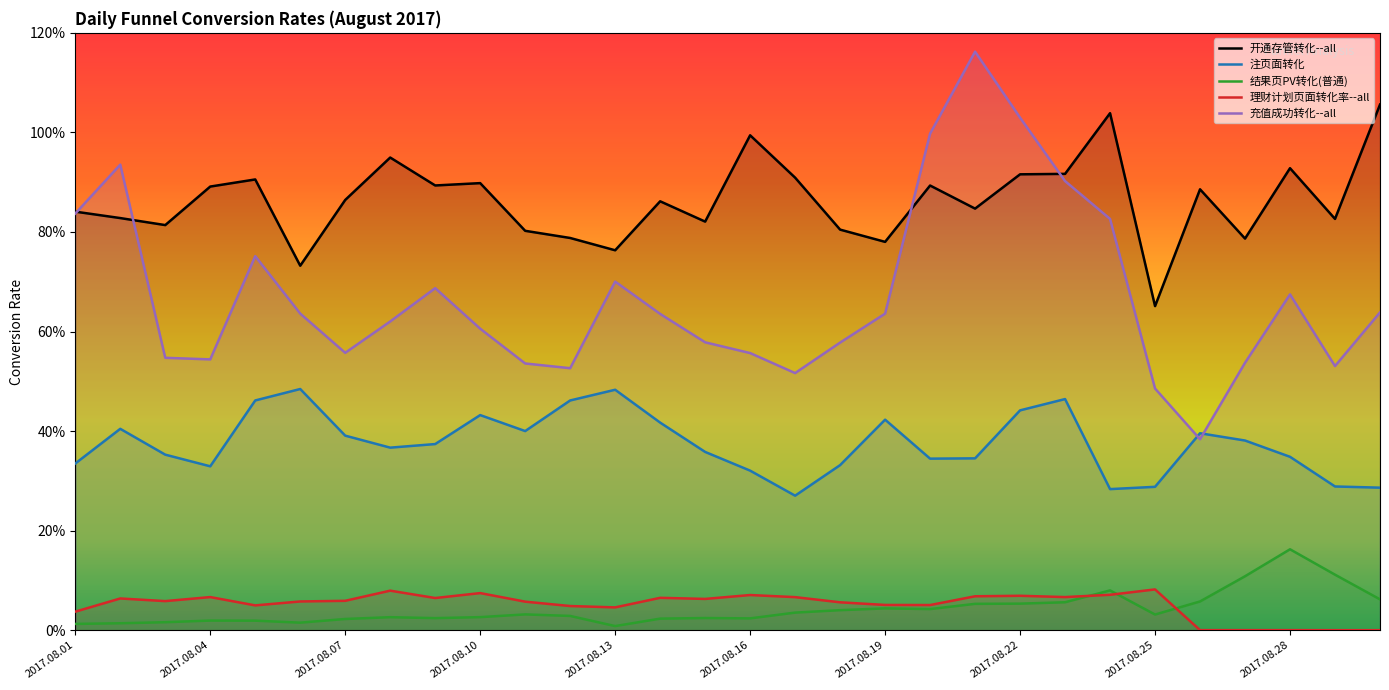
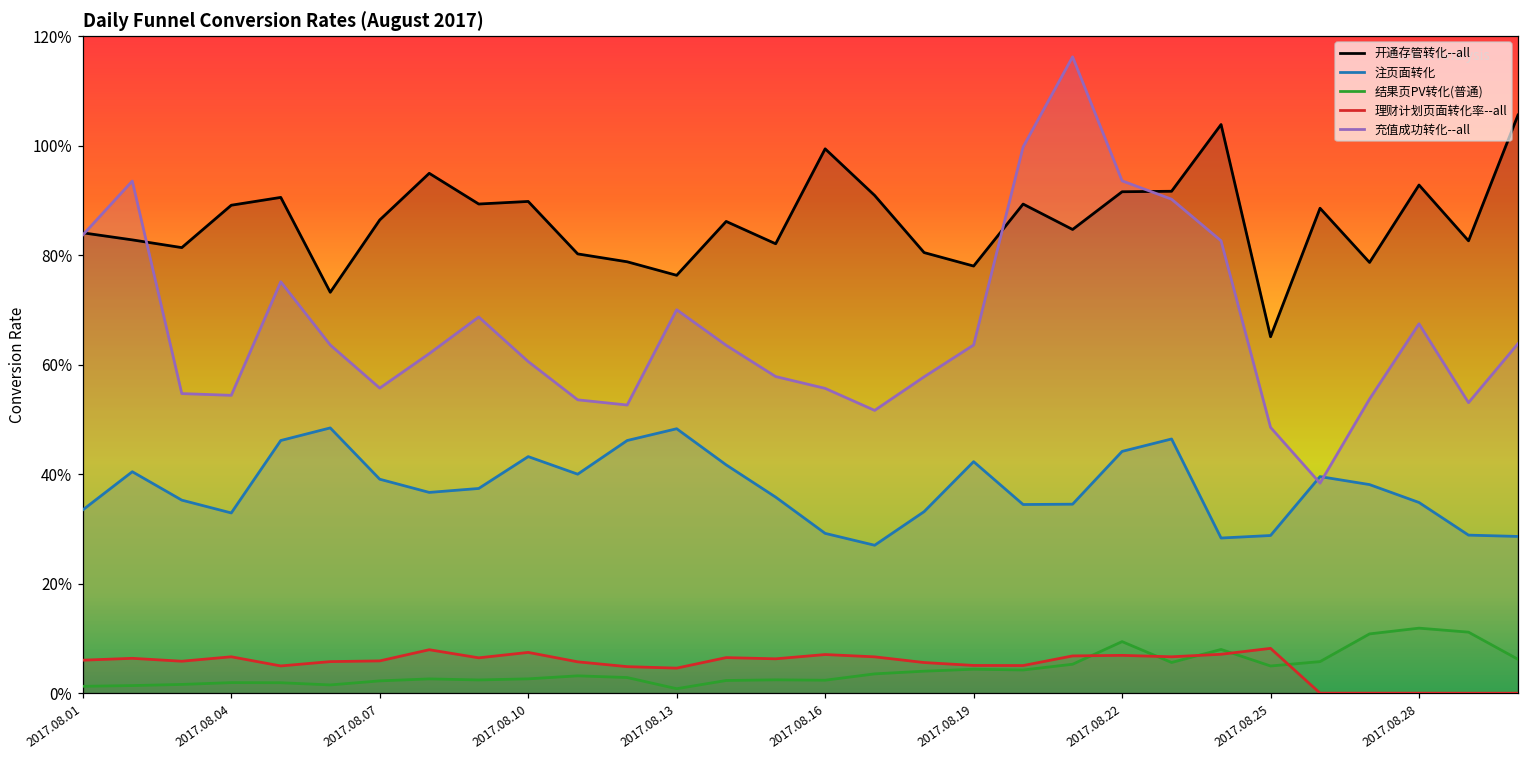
  {
    "开通存管转化--all": {
      "2017.08.04": "89%",
      "2017.08.07": "86%",
      "2017.08.10": "90%",
      "2017.08.13": "76%",
      "2017.08.16": "99%",
      "2017.08.19": "78%",
      "2017.08.22": "92%",
      "2017.08.25": "65%",
      "2017.08.28": "93%"
    },
    "注页面转化": {
      "2017.08.01": "33%",
      "2017.08.04": "33%",
      "2017.08.07": "39%",
      "2017.08.10": "43%",
      "2017.08.13": "48%",
-     "2017.08.16": "32%",
+     "2017.08.16": "29%",
      "2017.08.19": "42%",
      "2017.08.22": "44%",
      "2017.08.25": "29%",
      "2017.08.28": "35%"
    },
    "结果页PV转化(普通)": {
      "2017.08.01": "1%",
      "2017.08.04": "2%",
      "2017.08.07": "2%",
      "2017.08.10": "3%",
      "2017.08.13": "1%",
      "2017.08.16": "2%",
      "2017.08.19": "4%",
-     "2017.08.22": "5%",
-     "2017.08.25": "3%",
-     "2017.08.28": "16%"
+     "2017.08.22": "9%",
+     "2017.08.25": "5%",
+     "2017.08.28": "12%"
    },
    "理财计划页面转化率--all": {
-     "2017.08.01": "4%",
+     "2017.08.01": "6%",
      "2017.08.04": "7%",
      "2017.08.07": "6%",
      "2017.08.10": "7%",
      "2017.08.13": "5%",
      "2017.08.16": "7%",
      "2017.08.19": "5%",
      "2017.08.22": "7%",
      "2017.08.25": "8%",
      "2017.08.28": "0%"
    },
    "充值成功转化--all": {
      "2017.08.04": "54%",
      "2017.08.07": "56%",
      "2017.08.10": "61%",
      "2017.08.13": "70%",
      "2017.08.16": "56%",
      "2017.08.19": "64%",
-     "2017.08.22": "103%",
+     "2017.08.22": "94%",
      "2017.08.25": "49%",
      "2017.08.28": "67%"
    }
  }
